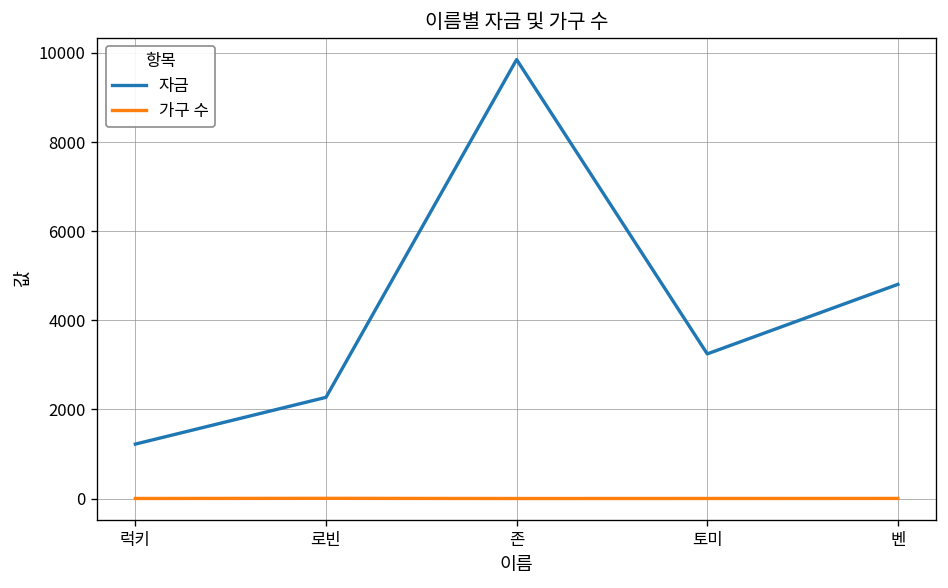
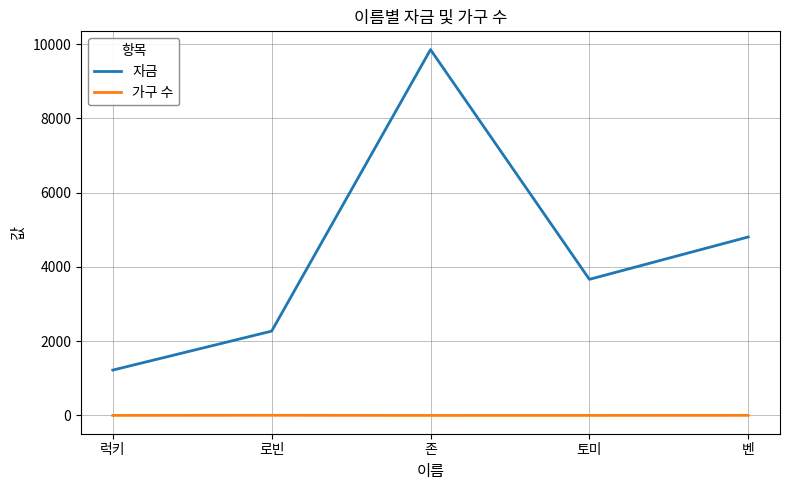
  {
    "자금": {
      "럭키": 1200,
      "로빈": 2300,
      "존": 9900,
-     "토미": 3200,
+     "토미": 3700,
      "벤": 4800
    },
    "가구 수": {
      "럭키": 0,
      "로빈": 0,
      "존": 0,
      "토미": 0,
      "벤": 0
    }
  }
